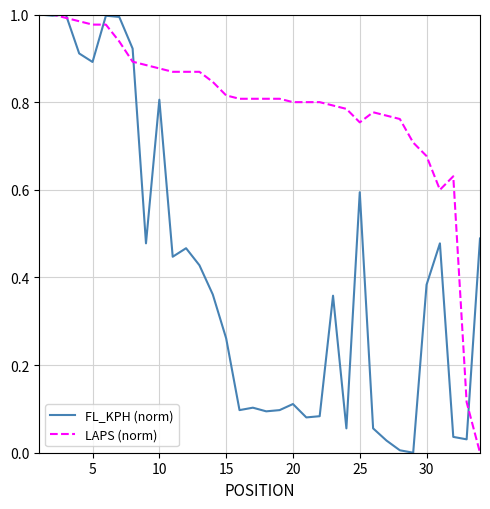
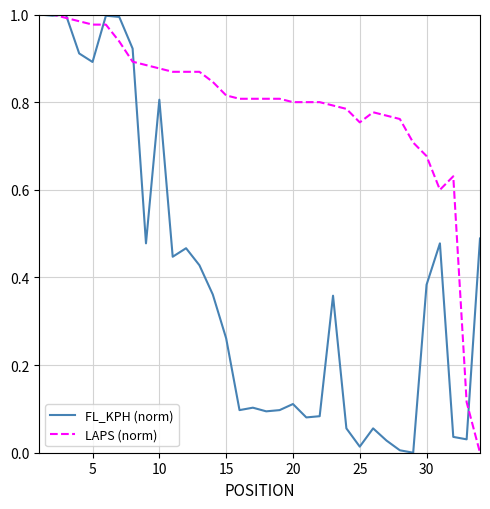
  {
    "FL_KPH (norm)": {
      "5": 0.89,
      "10": 0.81,
      "15": 0.26,
      "20": 0.11,
-     "25": 0.59,
+     "25": 0.01,
      "30": 0.38
    },
    "LAPS (norm)": {
      "5": 0.98,
      "10": 0.88,
      "15": 0.82,
      "20": 0.80,
      "25": 0.75,
      "30": 0.68
    }
  }
